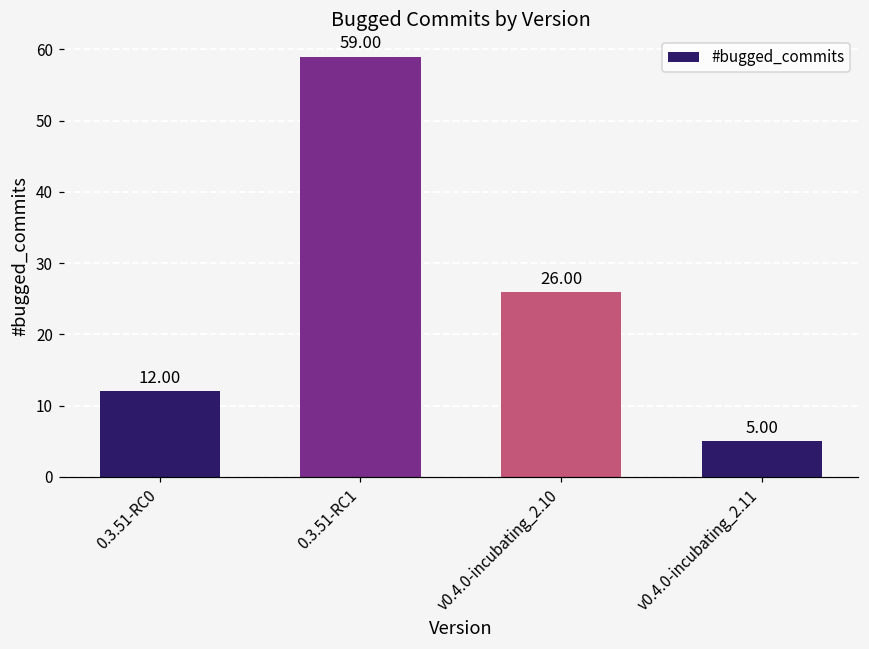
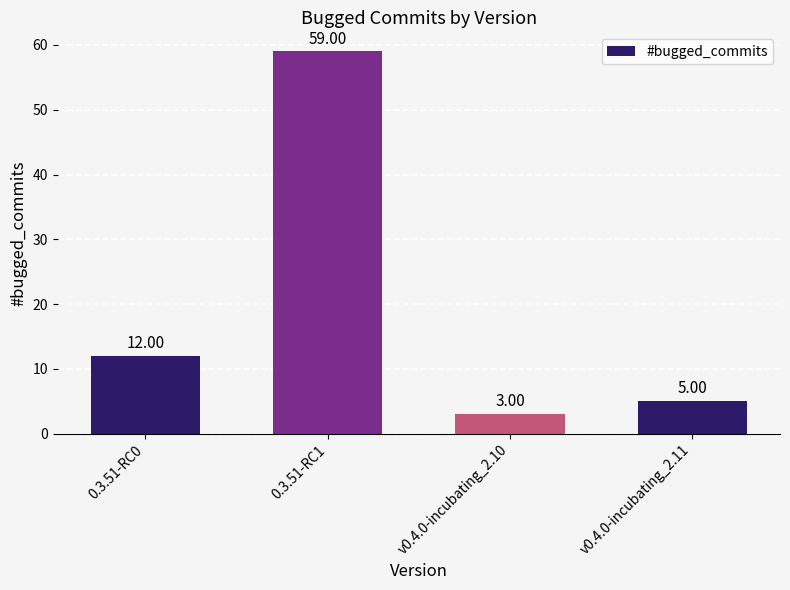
  {
    "0.3.51-RC0": 12.00,
    "0.3.51-RC1": 59.00,
-   "v0.4.0-incubating_2.10": 26.00,
+   "v0.4.0-incubating_2.10": 3.00,
    "v0.4.0-incubating_2.11": 5.00
  }
